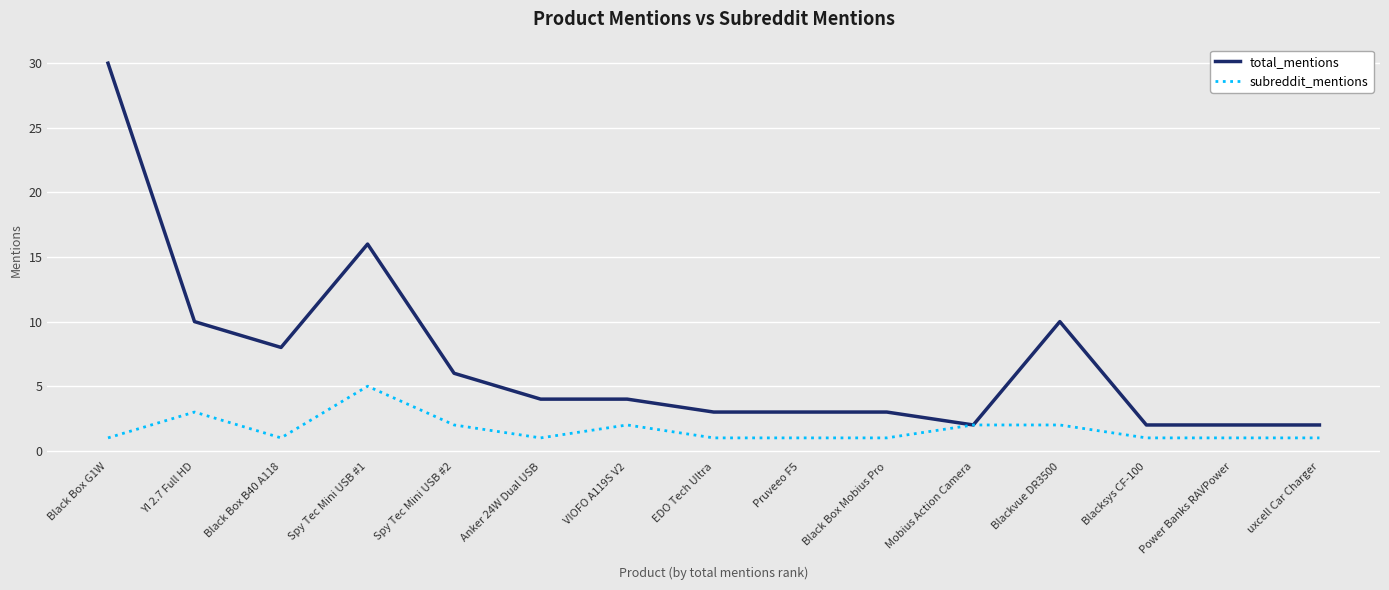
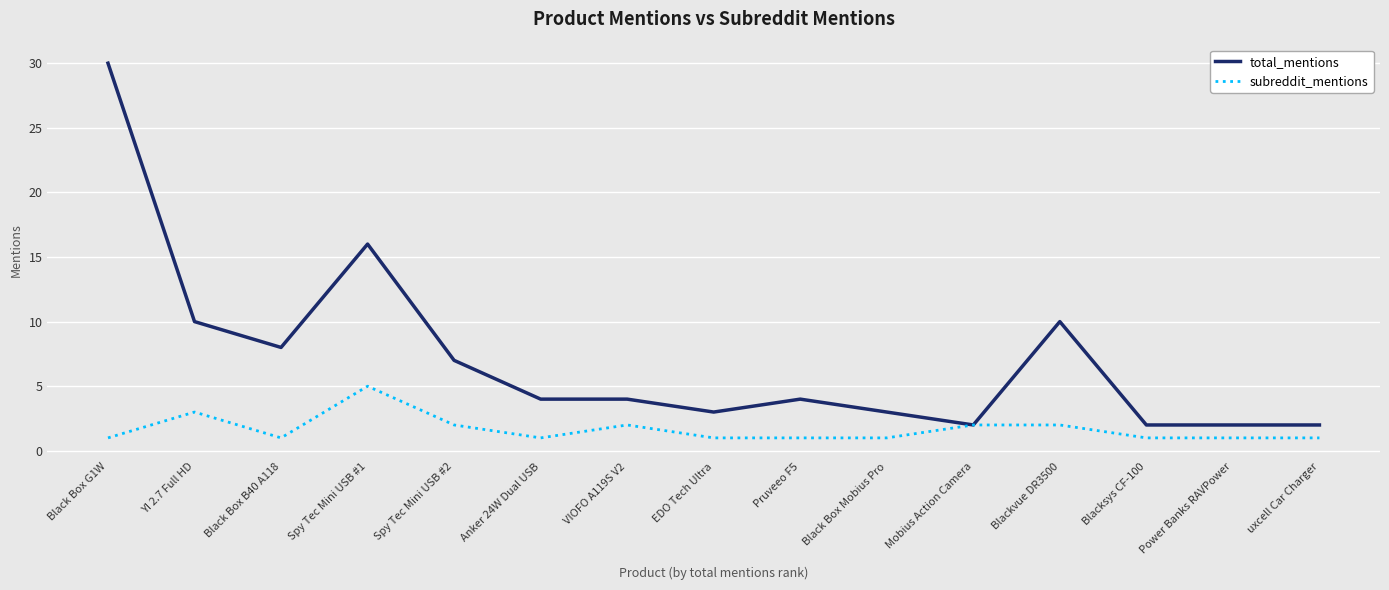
  {
    "total_mentions": {
      "Black Box G1W": 30,
      "YI 2.7 Full HD": 10,
      "Black Box B40 A118": 8,
      "Spy Tec Mini USB #1": 16,
-     "Spy Tec Mini USB #2": 6,
+     "Spy Tec Mini USB #2": 7,
      "Anker 24W Dual USB": 4,
      "VIOFO A119S V2": 4,
      "EDO Tech Ultra": 3,
-     "Pruveeo F5": 3,
+     "Pruveeo F5": 4,
      "Black Box Mobius Pro": 3,
      "Blackvue DR3500": 10,
      "Blacksys CF-100": 2,
      "Power Banks RAVPower": 2,
      "uxcell Car Charger": 2
    },
    "subreddit_mentions": {
      "Black Box G1W": 1,
      "YI 2.7 Full HD": 3,
      "Black Box B40 A118": 1,
      "Spy Tec Mini USB #1": 5,
      "Spy Tec Mini USB #2": 2,
      "Anker 24W Dual USB": 1,
      "VIOFO A119S V2": 2,
      "EDO Tech Ultra": 1,
      "Pruveeo F5": 1,
      "Black Box Mobius Pro": 1,
      "Blackvue DR3500": 2,
      "Blacksys CF-100": 1,
      "Power Banks RAVPower": 1,
      "uxcell Car Charger": 1
    }
  }
